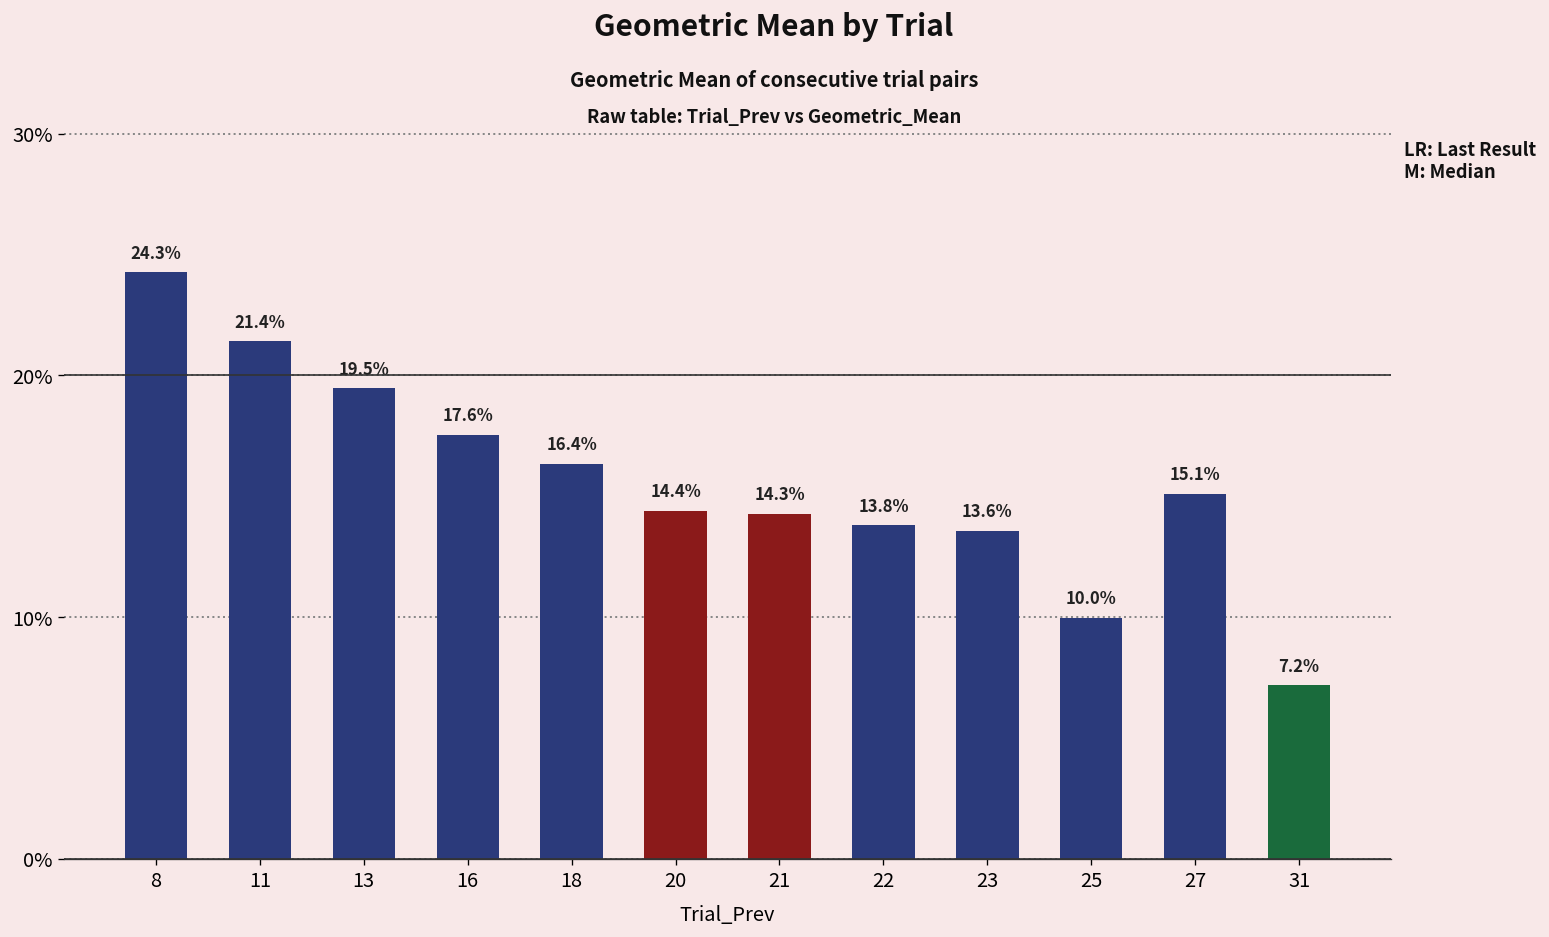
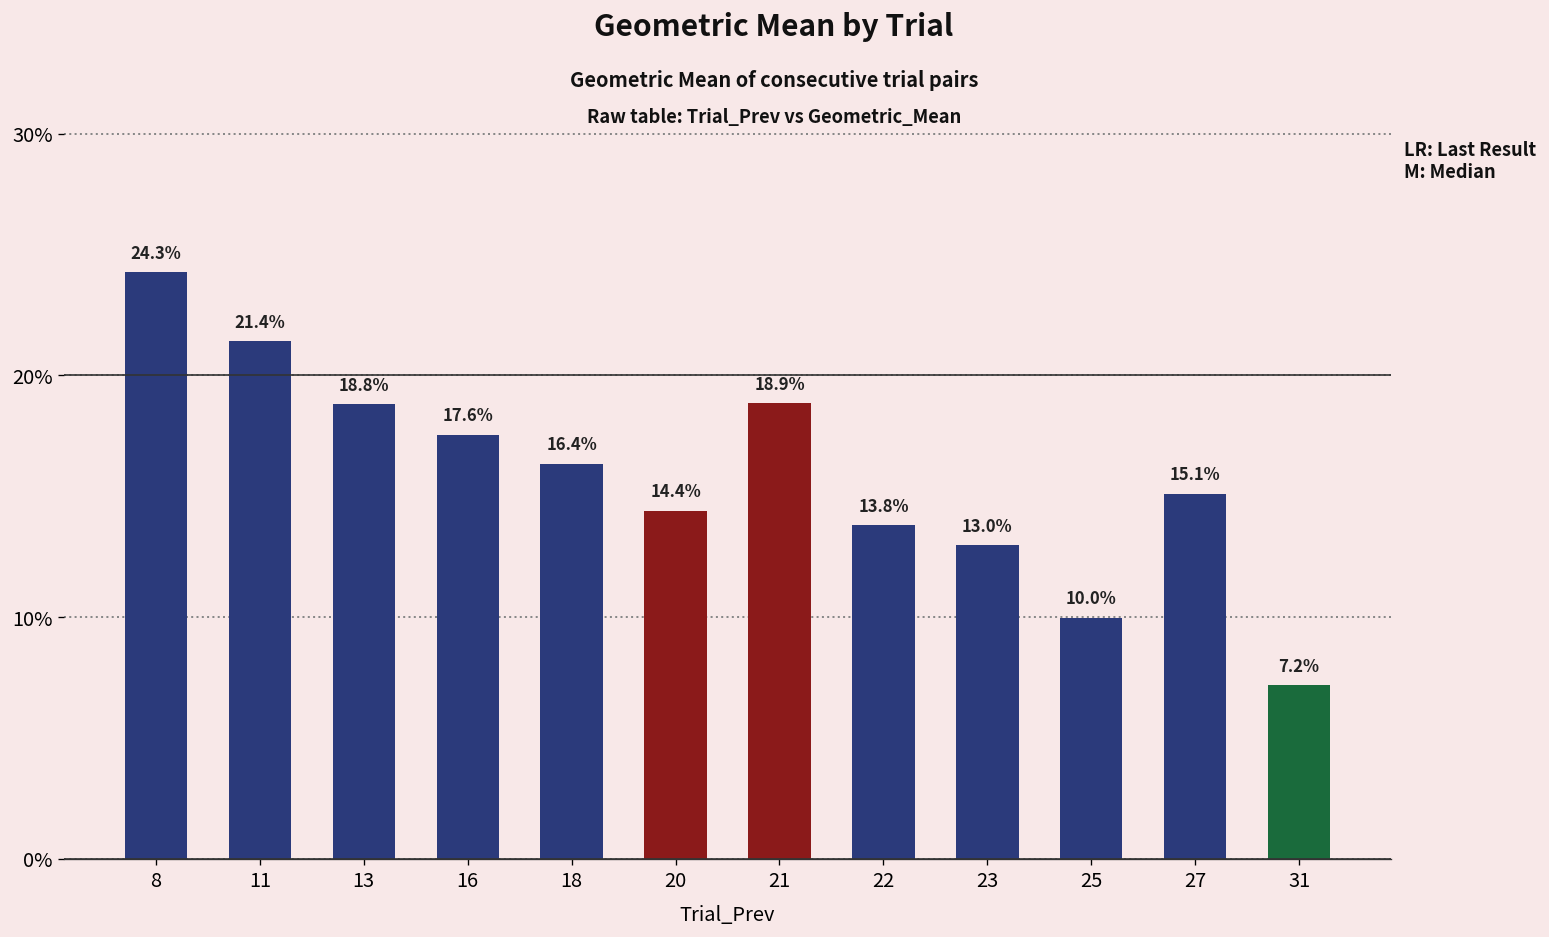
  {
    "8": "24.3%",
    "11": "21.4%",
-   "13": "19.5%",
+   "13": "18.8%",
    "16": "17.6%",
    "18": "16.4%",
    "20": "14.4%",
-   "21": "14.3%",
+   "21": "18.9%",
    "22": "13.8%",
-   "23": "13.6%",
+   "23": "13.0%",
    "25": "10.0%",
    "27": "15.1%",
    "31": "7.2%"
  }
